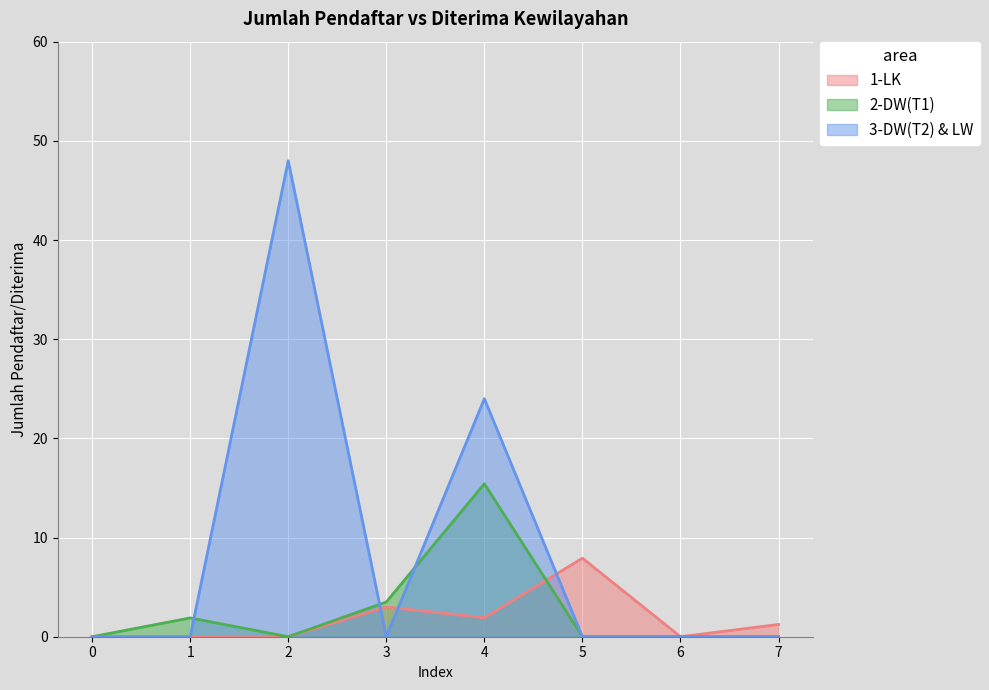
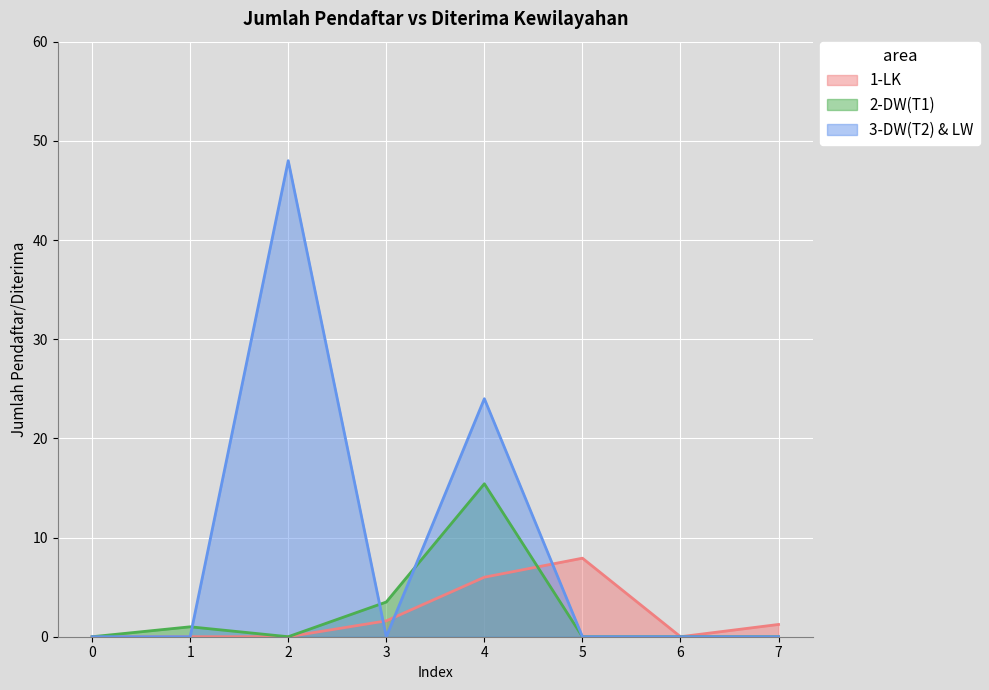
  {
    "1-LK": {
-     "3": 3,
-     "4": 2,
+     "3": 2,
+     "4": 6,
      "5": 8,
      "7": 1
    },
    "2-DW(T1)": {
-     "1": 2,
+     "1": 1,
      "3": 4,
      "4": 15
    },
    "3-DW(T2) & LW": {
      "2": 48,
      "3": 0,
      "4": 24
    }
  }
